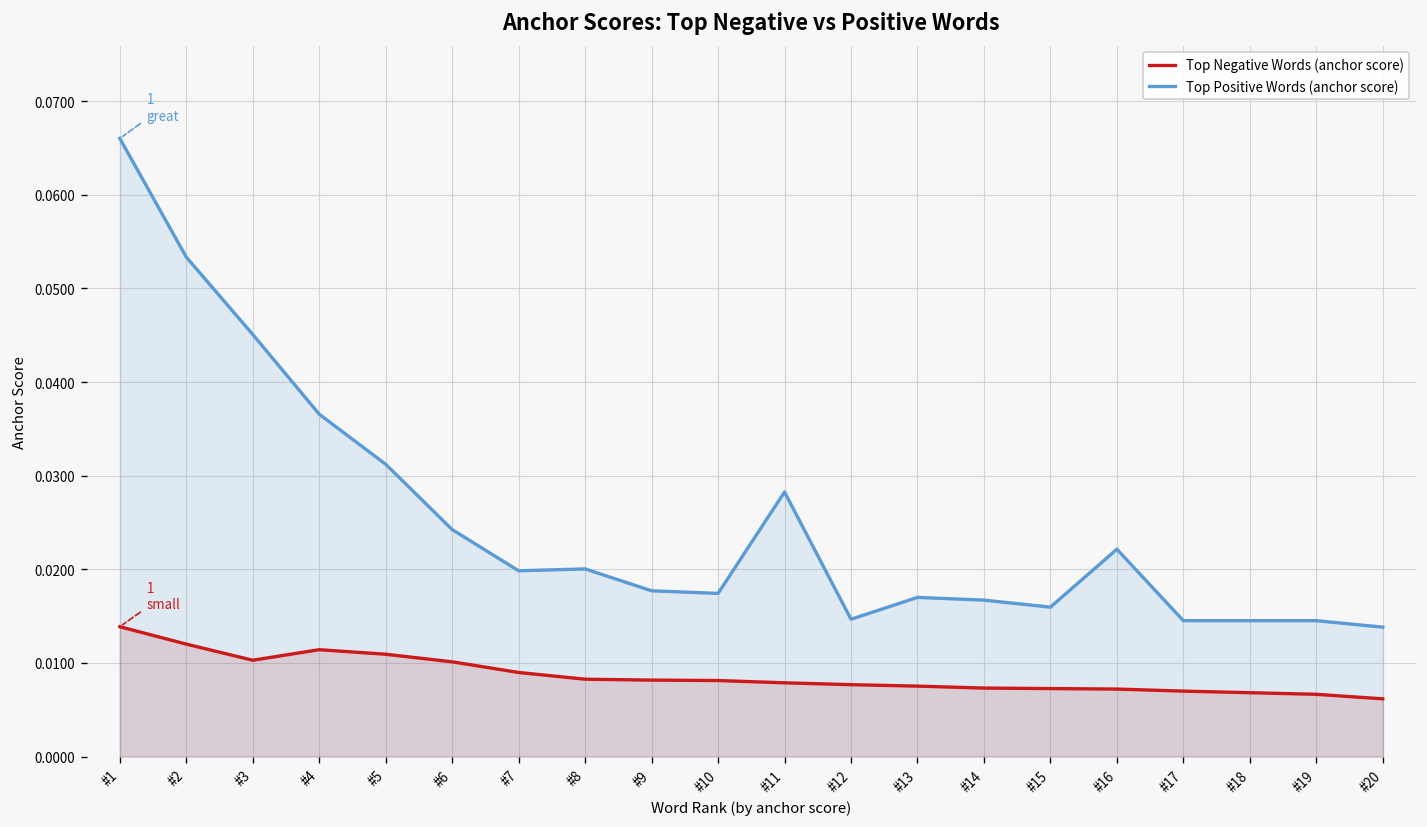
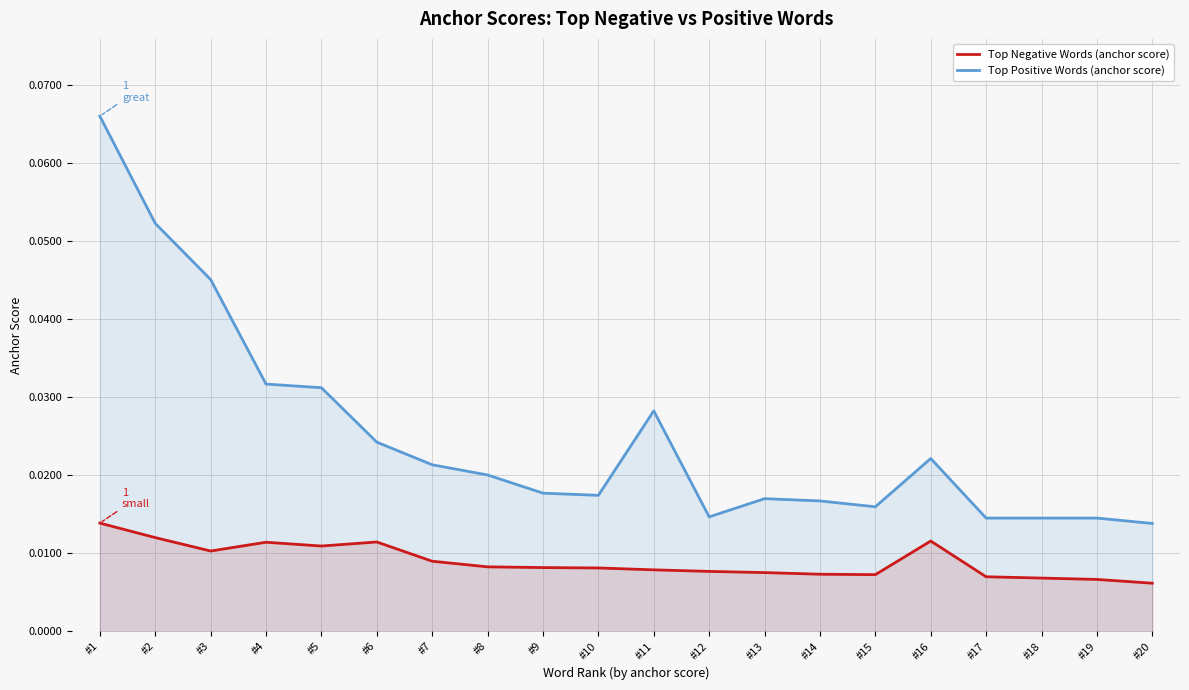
  {
    "Top Negative Words (anchor score)": {
      "#2": 0.012,
      "#3": 0.010,
      "#4": 0.011,
      "#5": 0.011,
-     "#6": 0.010,
+     "#6": 0.011,
      "#7": 0.009,
      "#8": 0.008,
      "#9": 0.008,
      "#10": 0.008,
      "#11": 0.008,
      "#12": 0.008,
      "#13": 0.008,
      "#14": 0.007,
      "#15": 0.007,
-     "#16": 0.007,
+     "#16": 0.012,
      "#17": 0.007,
      "#18": 0.007,
      "#19": 0.007,
      "#20": 0.006
    },
    "Top Positive Words (anchor score)": {
-     "#2": 0.053,
+     "#2": 0.052,
      "#3": 0.045,
-     "#4": 0.037,
+     "#4": 0.032,
      "#5": 0.031,
      "#6": 0.024,
-     "#7": 0.020,
+     "#7": 0.021,
      "#8": 0.020,
      "#9": 0.018,
      "#10": 0.017,
      "#11": 0.028,
      "#12": 0.015,
      "#13": 0.017,
      "#14": 0.017,
      "#15": 0.016,
      "#16": 0.022,
      "#17": 0.015,
      "#18": 0.015,
      "#19": 0.015,
      "#20": 0.014
    }
  }
